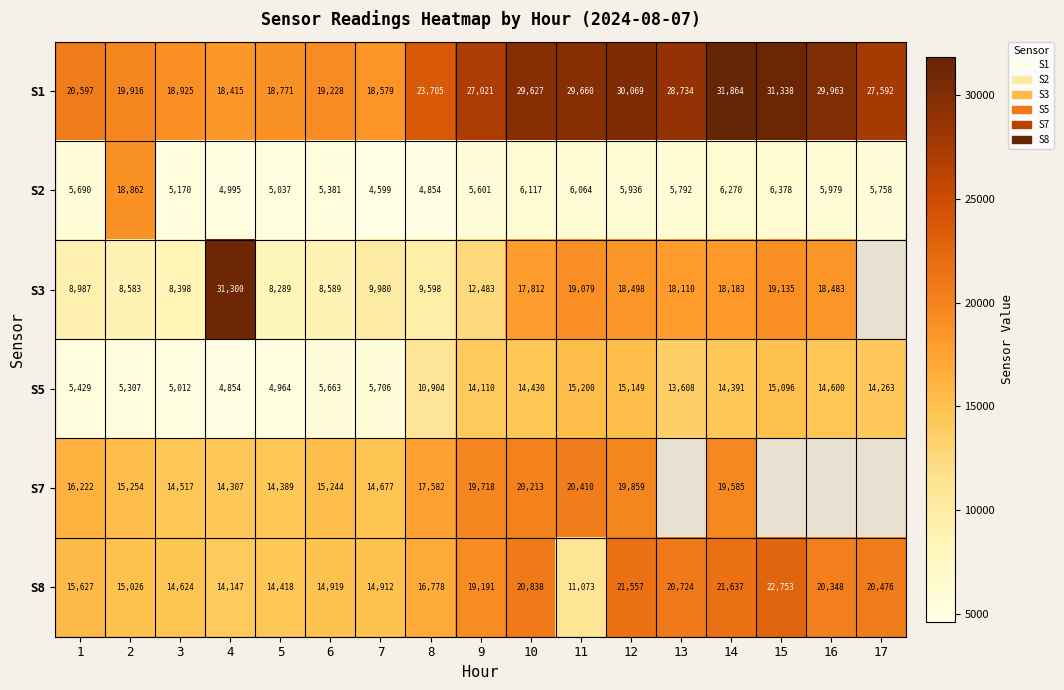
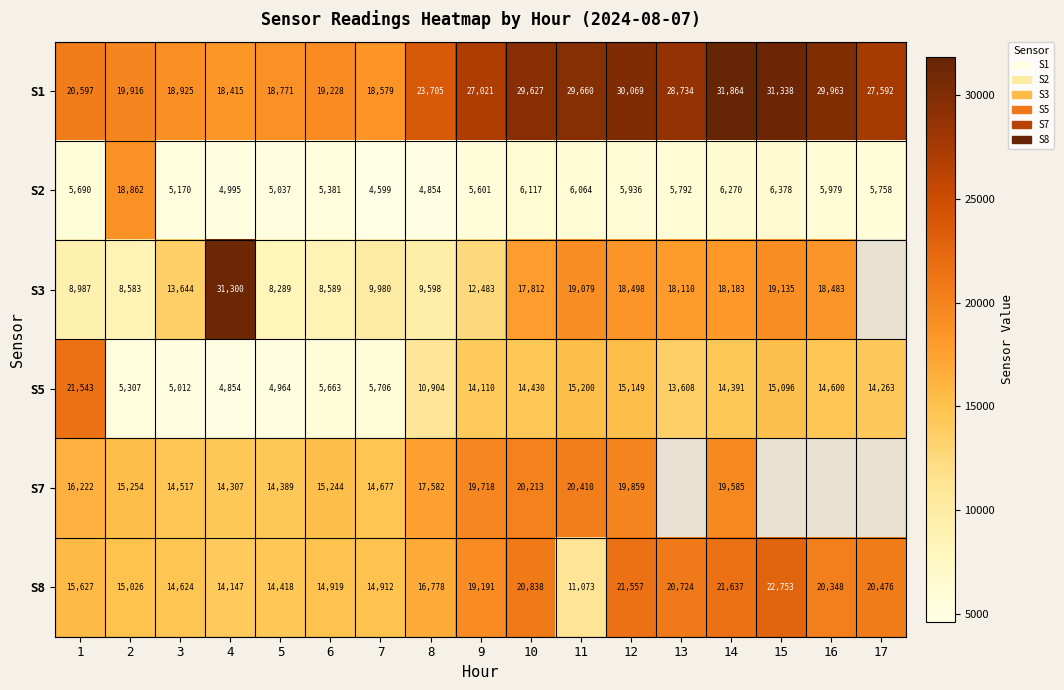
  {
    "S1": {
      "1": "20,597",
      "2": "19,916",
      "3": "18,925",
      "4": "18,415",
      "5": "18,771",
      "6": "19,228",
      "7": "18,579",
      "8": "23,705",
      "9": "27,021",
      "10": "29,627",
      "11": "29,660",
      "12": "30,069",
      "13": "28,734",
      "14": "31,864",
      "15": "31,338",
      "16": "29,963",
      "17": "27,592"
    },
    "S2": {
      "1": "5,690",
      "2": "18,862",
      "3": "5,170",
      "4": "4,995",
      "5": "5,037",
      "6": "5,381",
      "7": "4,599",
      "8": "4,854",
      "9": "5,601",
      "10": "6,117",
      "11": "6,064",
      "12": "5,936",
      "13": "5,792",
      "14": "6,270",
      "15": "6,378",
      "16": "5,979",
      "17": "5,758"
    },
    "S3": {
      "1": "8,987",
      "2": "8,583",
-     "3": "8,398",
+     "3": "13,644",
      "4": "31,300",
      "5": "8,289",
      "6": "8,589",
      "7": "9,980",
      "8": "9,598",
      "9": "12,483",
      "10": "17,812",
      "11": "19,079",
      "12": "18,498",
      "13": "18,110",
      "14": "18,183",
      "15": "19,135",
      "16": "18,483"
    },
    "S5": {
-     "1": "5,429",
+     "1": "21,543",
      "2": "5,307",
      "3": "5,012",
      "4": "4,854",
      "5": "4,964",
      "6": "5,663",
      "7": "5,706",
      "8": "10,904",
      "9": "14,110",
      "10": "14,430",
      "11": "15,200",
      "12": "15,149",
      "13": "13,608",
      "14": "14,391",
      "15": "15,096",
      "16": "14,600",
      "17": "14,263"
    },
    "S7": {
      "1": "16,222",
      "2": "15,254",
      "3": "14,517",
      "4": "14,307",
      "5": "14,389",
      "6": "15,244",
      "7": "14,677",
      "8": "17,582",
      "9": "19,718",
      "10": "20,213",
      "11": "20,410",
      "12": "19,859",
      "14": "19,585"
    },
    "S8": {
      "1": "15,627",
      "2": "15,026",
      "3": "14,624",
      "4": "14,147",
      "5": "14,418",
      "6": "14,919",
      "7": "14,912",
      "8": "16,778",
      "9": "19,191",
      "10": "20,838",
      "11": "11,073",
      "12": "21,557",
      "13": "20,724",
      "14": "21,637",
      "15": "22,753",
      "16": "20,348",
      "17": "20,476"
    }
  }
